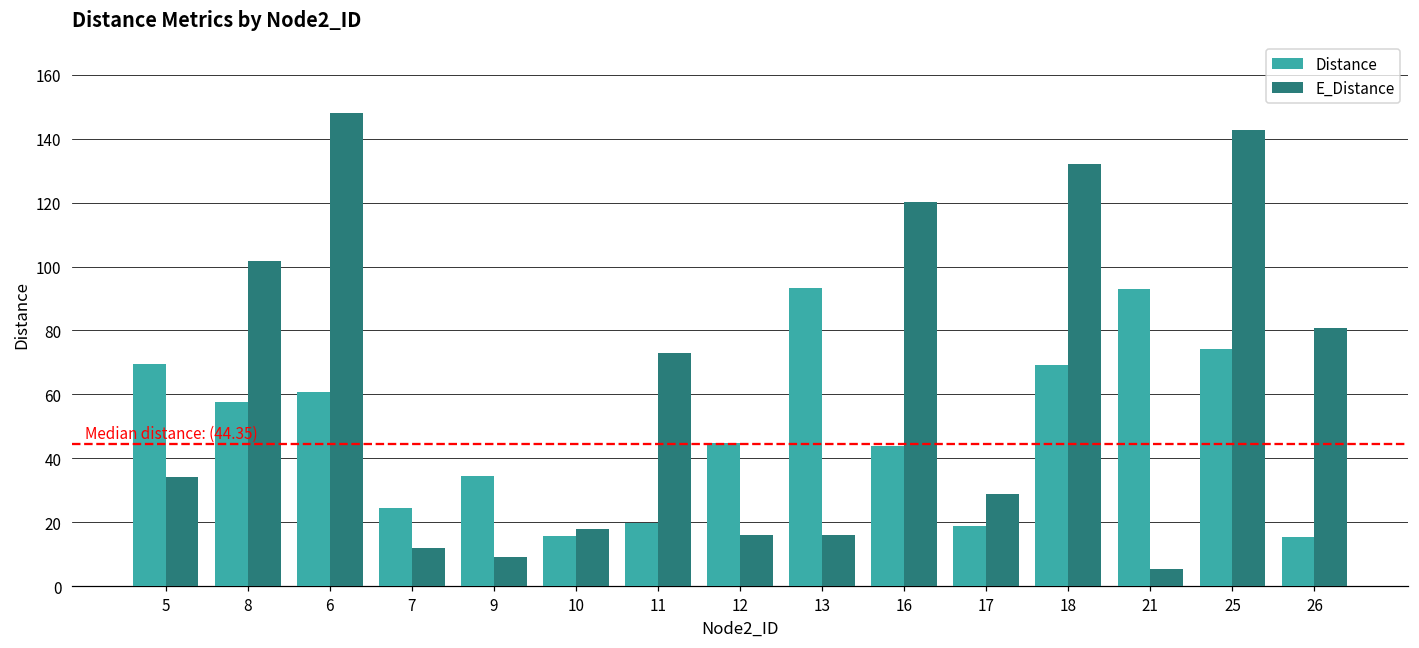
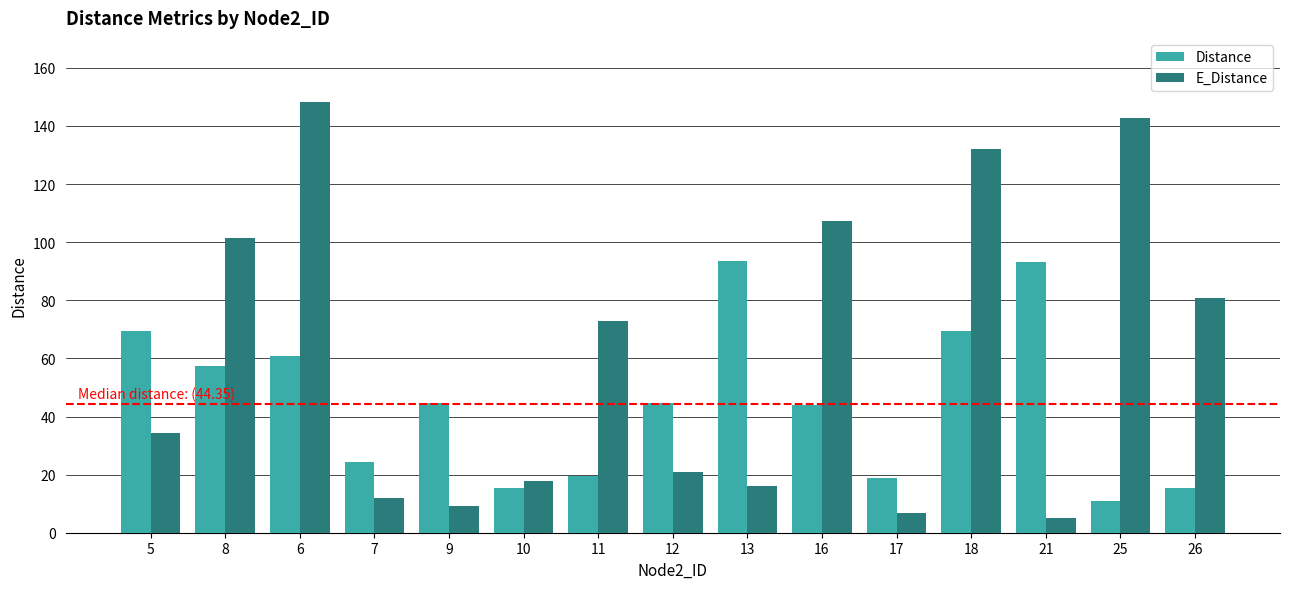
  {
    "Distance": {
      "5": 69,
      "6": 61,
      "7": 24,
-     "9": 34,
+     "9": 45,
      "10": 16,
      "11": 20,
      "12": 45,
      "13": 93,
      "16": 44,
      "17": 19,
      "18": 69,
      "21": 93,
-     "25": 74,
+     "25": 11,
      "26": 15
    },
    "E_Distance": {
      "5": 34,
      "8": 102,
      "6": 148,
      "7": 12,
      "9": 9,
      "10": 18,
      "11": 73,
-     "12": 16,
+     "12": 21,
      "13": 16,
-     "16": 120,
-     "17": 29,
+     "16": 107,
+     "17": 7,
      "18": 132,
      "21": 5,
      "25": 143,
      "26": 81
    }
  }
